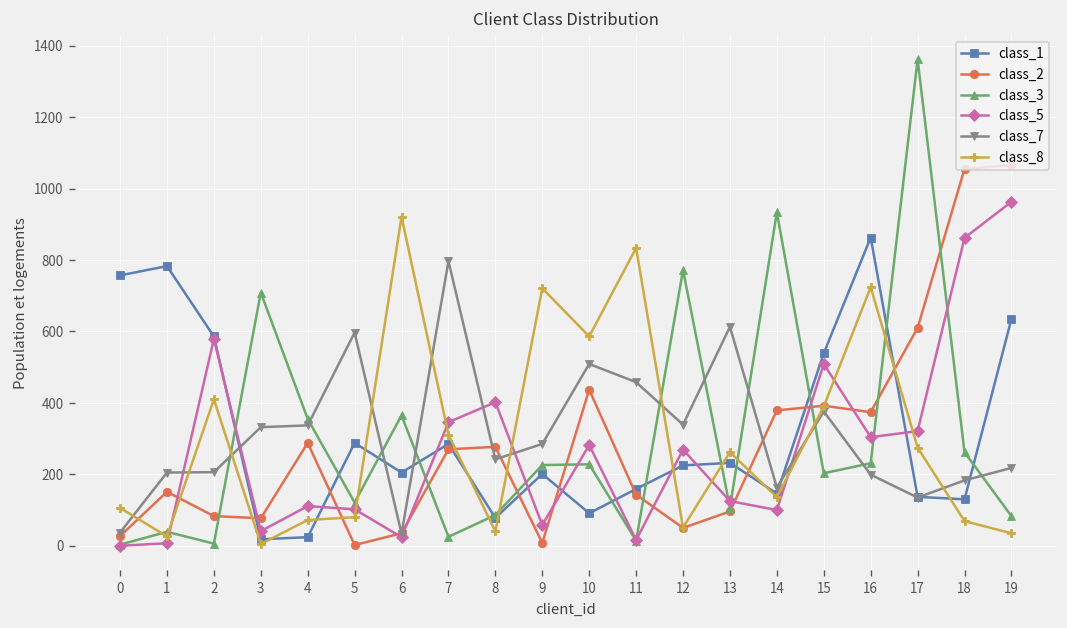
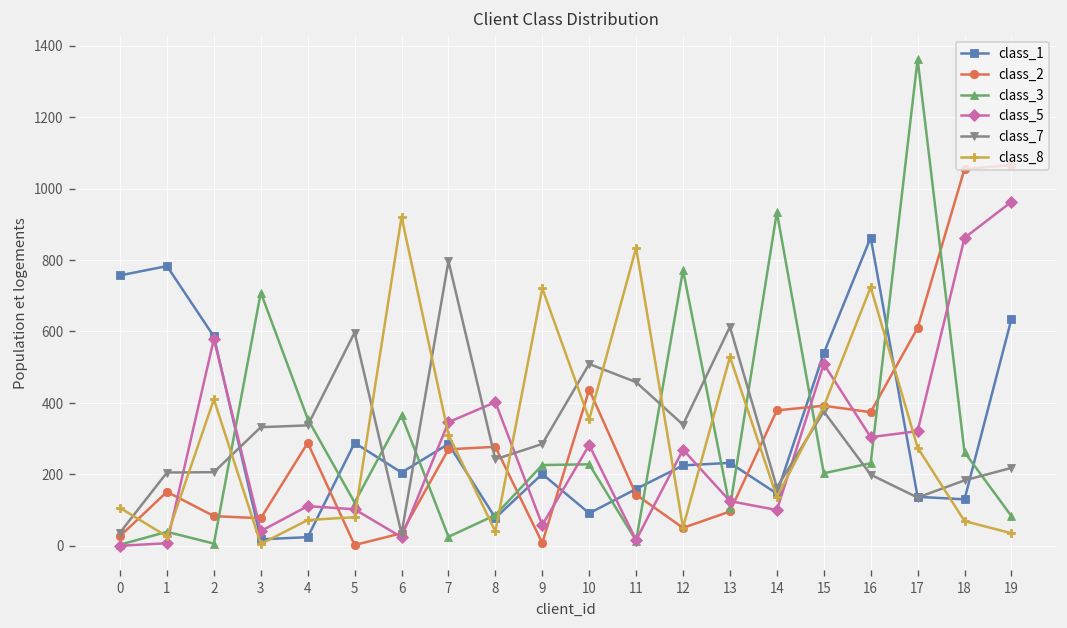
  {
    "class_1": {
      "0": 760,
      "1": 780,
      "3": 20,
      "4": 20,
      "5": 290,
      "6": 210,
      "7": 290,
      "9": 200,
      "10": 90,
      "11": 160,
      "12": 230,
      "13": 230,
      "14": 150,
      "15": 540,
      "16": 860,
      "18": 130,
      "19": 640
    },
    "class_2": {
      "0": 30,
      "1": 150,
      "2": 80,
      "3": 80,
      "4": 290,
      "5": 0,
      "7": 270,
      "8": 280,
      "9": 10,
      "10": 440,
      "11": 140,
      "13": 100,
      "14": 380,
      "16": 370,
      "17": 610,
      "18": 1060,
      "19": 1070
    },
    "class_5": {
      "1": 10,
      "3": 40,
      "4": 110,
      "5": 100,
      "6": 20,
      "7": 350,
      "8": 400,
      "9": 60,
      "10": 280,
      "12": 270,
      "13": 130,
      "14": 100,
      "15": 510,
      "16": 300,
      "17": 320,
      "18": 860,
      "19": 960
    },
    "class_8": {
      "0": 110,
      "1": 30,
      "2": 410,
      "3": 10,
      "4": 70,
      "5": 80,
      "6": 920,
      "7": 310,
      "8": 40,
      "9": 720,
-     "10": 590,
+     "10": 350,
      "11": 830,
-     "13": 260,
+     "13": 530,
      "14": 140,
      "16": 720,
      "17": 280,
      "18": 70,
      "19": 40
    }
  }
